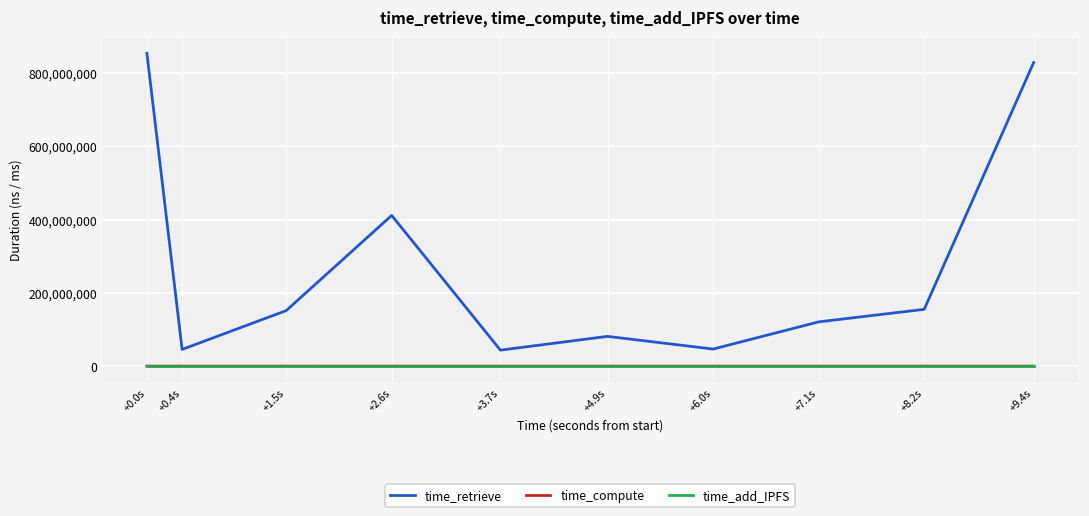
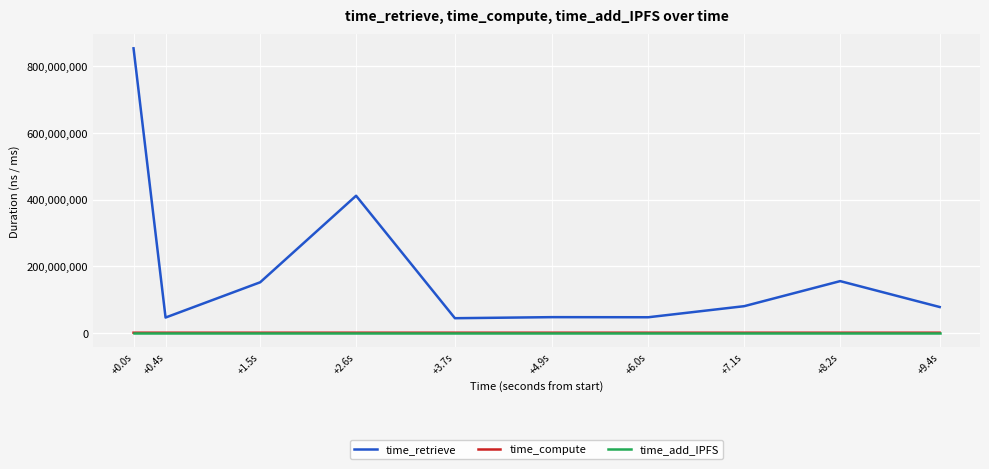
  {
    "time_retrieve": {
      "+0.0s": "850,000,000",
      "+0.4s": "50,000,000",
      "+1.5s": "150,000,000",
      "+2.6s": "410,000,000",
      "+3.7s": "40,000,000",
-     "+4.9s": "80,000,000",
+     "+4.9s": "50,000,000",
      "+6.0s": "50,000,000",
-     "+7.1s": "120,000,000",
+     "+7.1s": "80,000,000",
      "+8.2s": "160,000,000",
-     "+9.4s": "830,000,000"
+     "+9.4s": "80,000,000"
    },
    "time_add_IPFS": {
      "+0.0s": "0",
      "+0.4s": "0",
      "+1.5s": "0",
      "+2.6s": "0",
      "+3.7s": "0",
      "+4.9s": "0",
      "+6.0s": "0",
      "+7.1s": "0",
      "+8.2s": "0",
      "+9.4s": "0"
    }
  }
